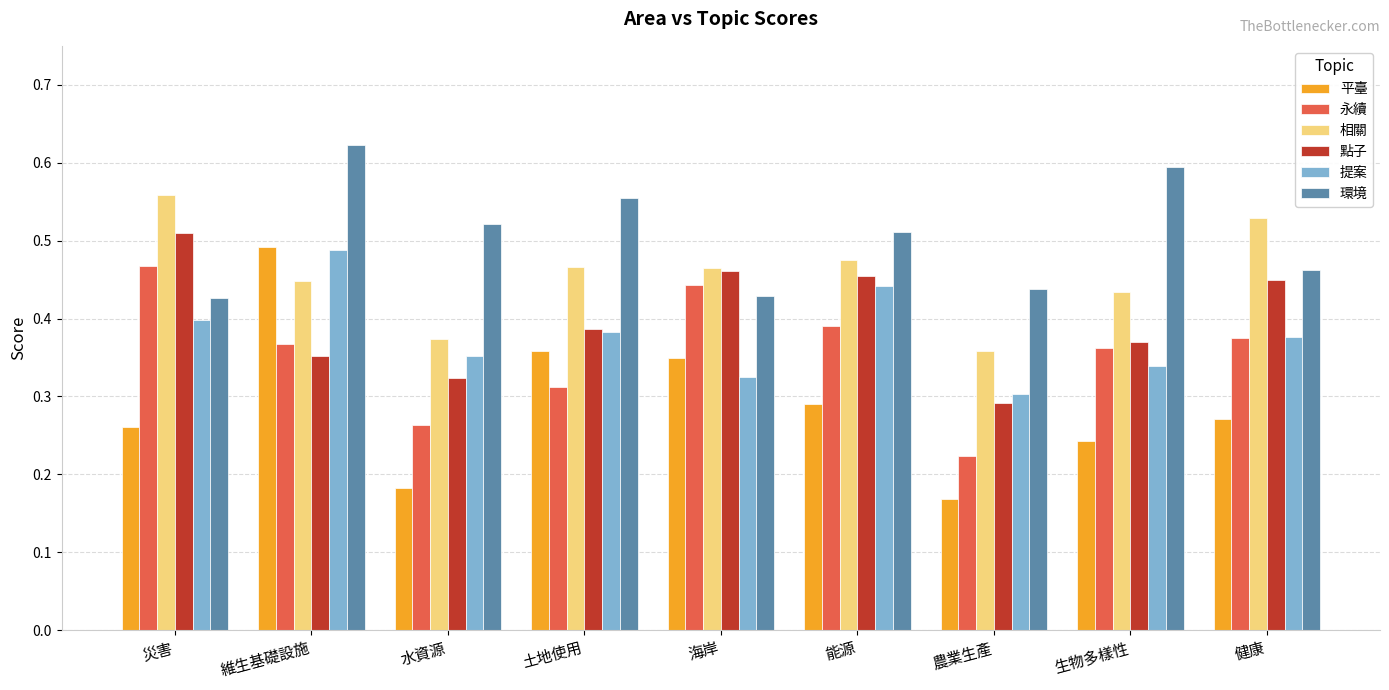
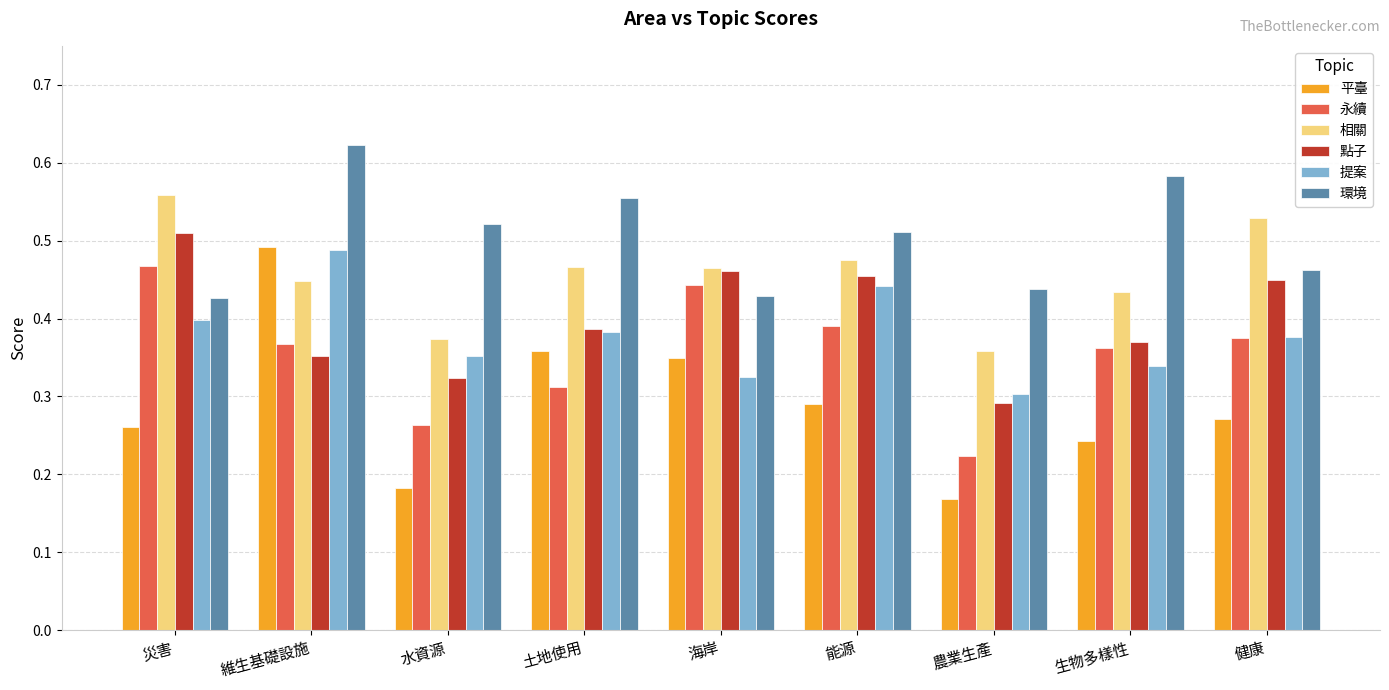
  {
    "平臺": {
      "災害": 0.26,
      "維生基礎設施": 0.49,
      "水資源": 0.18,
      "土地使用": 0.36,
      "海岸": 0.35,
      "能源": 0.29,
      "農業生產": 0.17,
      "生物多樣性": 0.24,
      "健康": 0.27
    },
    "永續": {
      "災害": 0.47,
      "維生基礎設施": 0.37,
      "水資源": 0.26,
      "土地使用": 0.31,
      "海岸": 0.44,
      "能源": 0.39,
      "農業生產": 0.22,
      "生物多樣性": 0.36,
      "健康": 0.37
    },
    "相關": {
      "災害": 0.56,
      "維生基礎設施": 0.45,
      "水資源": 0.37,
      "土地使用": 0.47,
      "海岸": 0.46,
      "能源": 0.47,
      "農業生產": 0.36,
      "生物多樣性": 0.43,
      "健康": 0.53
    },
    "點子": {
      "災害": 0.51,
      "維生基礎設施": 0.35,
      "水資源": 0.32,
      "土地使用": 0.39,
      "海岸": 0.46,
      "能源": 0.45,
      "農業生產": 0.29,
      "生物多樣性": 0.37,
      "健康": 0.45
    },
    "提案": {
      "災害": 0.40,
      "維生基礎設施": 0.49,
      "水資源": 0.35,
      "土地使用": 0.38,
      "海岸": 0.33,
      "能源": 0.44,
      "農業生產": 0.30,
      "生物多樣性": 0.34,
      "健康": 0.38
    },
    "環境": {
      "災害": 0.43,
      "維生基礎設施": 0.62,
      "水資源": 0.52,
      "土地使用": 0.55,
      "海岸": 0.43,
      "能源": 0.51,
      "農業生產": 0.44,
-     "生物多樣性": 0.59,
+     "生物多樣性": 0.58,
      "健康": 0.46
    }
  }
